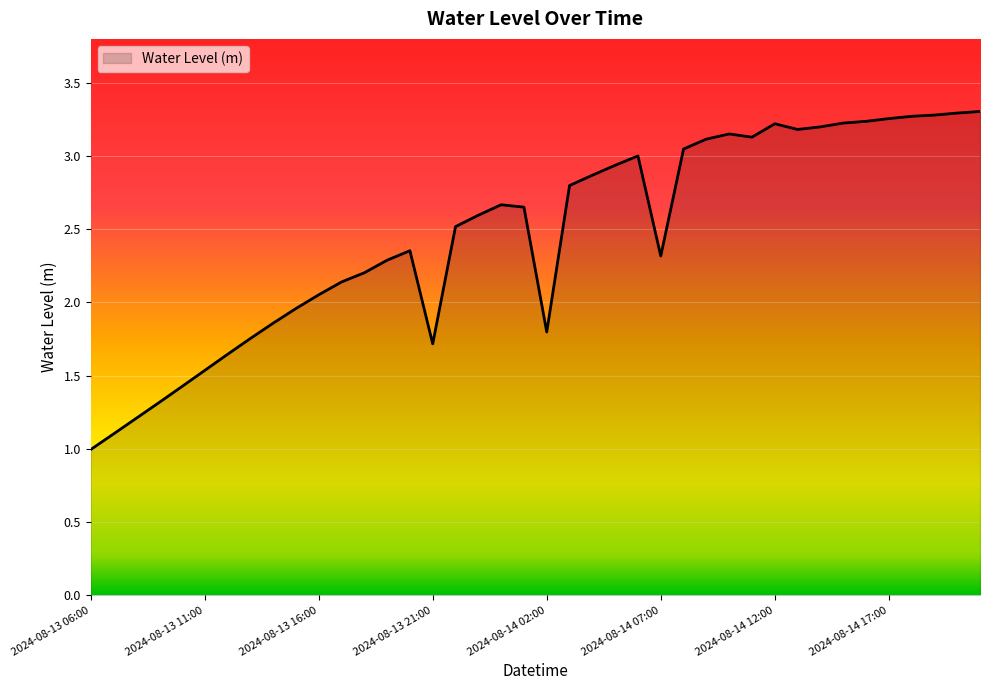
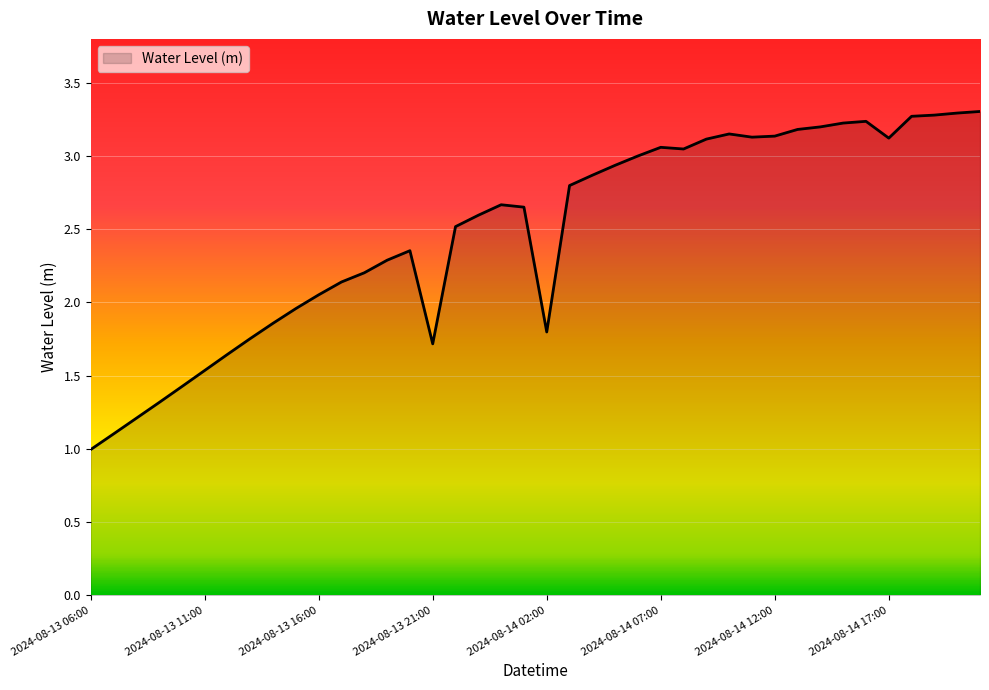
  {
    "2024-08-13 06:00": 1.00,
    "2024-08-13 11:00": 1.54,
    "2024-08-13 16:00": 2.05,
    "2024-08-13 21:00": 1.72,
    "2024-08-14 02:00": 1.80,
-   "2024-08-14 07:00": 2.32,
-   "2024-08-14 12:00": 3.22,
-   "2024-08-14 17:00": 3.25
+   "2024-08-14 07:00": 3.06,
+   "2024-08-14 12:00": 3.14,
+   "2024-08-14 17:00": 3.12
  }
